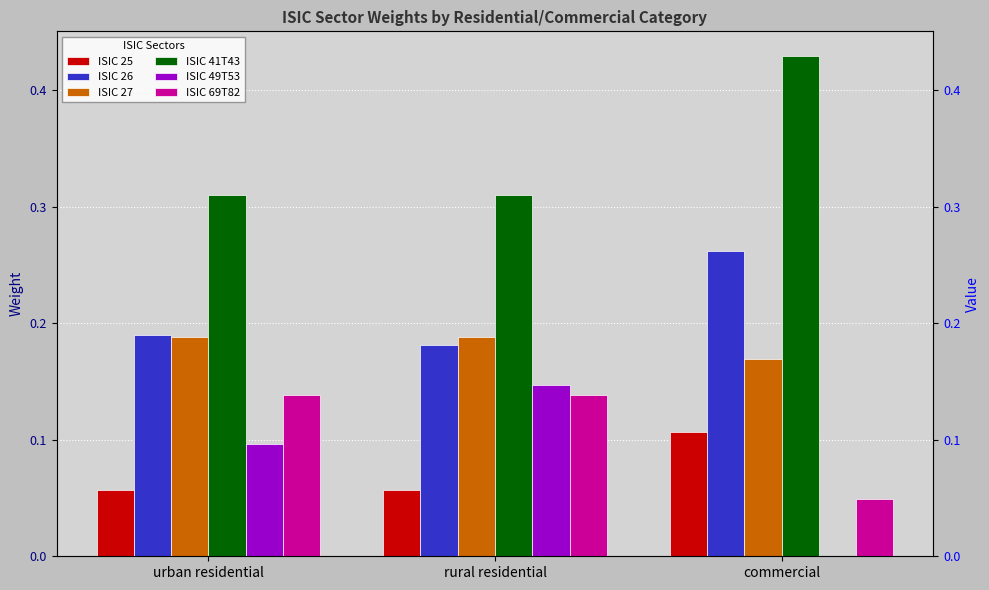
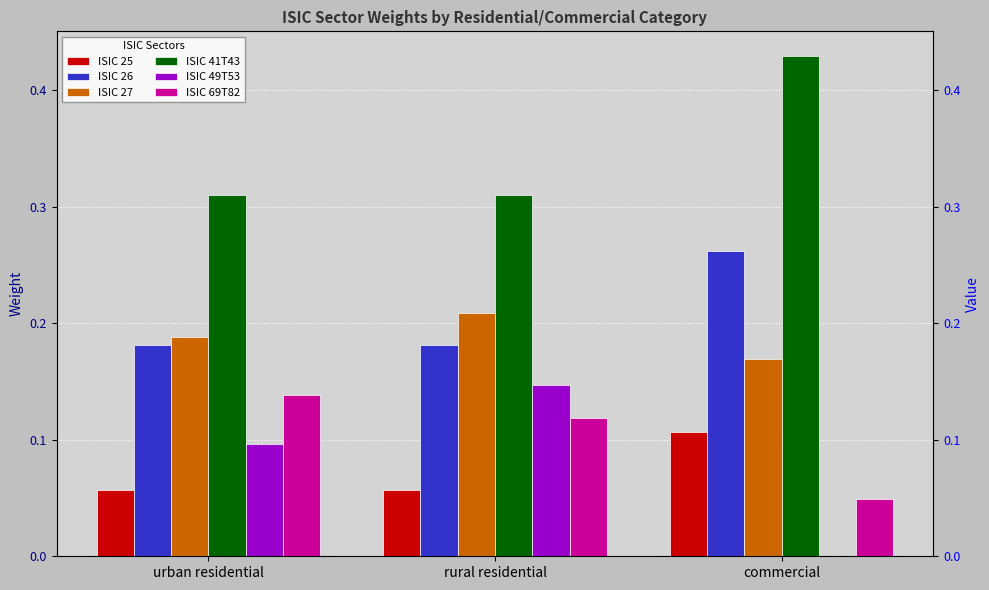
  {
    "ISIC 25": {
      "urban residential": 0.057,
      "rural residential": 0.057,
      "commercial": 0.107
    },
    "ISIC 26": {
-     "urban residential": 0.190,
+     "urban residential": 0.182,
      "rural residential": 0.182,
      "commercial": 0.262
    },
    "ISIC 27": {
      "urban residential": 0.188,
-     "rural residential": 0.188,
+     "rural residential": 0.209,
      "commercial": 0.169
    },
    "ISIC 41T43": {
      "urban residential": 0.310,
      "rural residential": 0.310,
      "commercial": 0.429
    },
    "ISIC 49T53": {
      "urban residential": 0.096,
      "rural residential": 0.147,
      "commercial": 0.000
    },
    "ISIC 69T82": {
      "urban residential": 0.138,
-     "rural residential": 0.138,
+     "rural residential": 0.119,
      "commercial": 0.049
    }
  }
